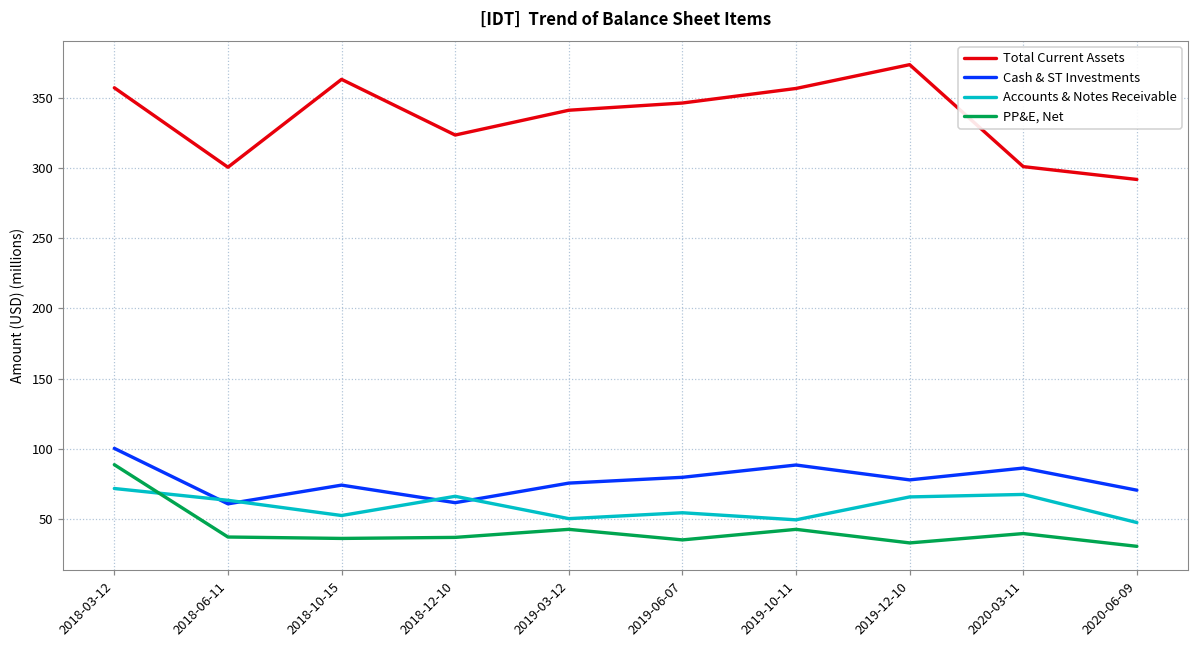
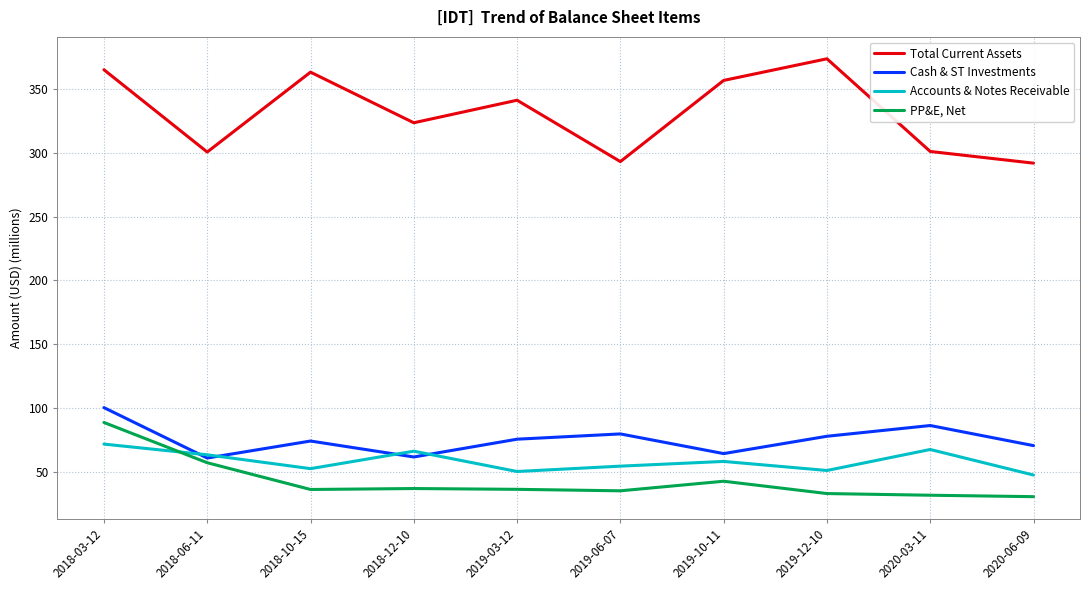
  {
    "Total Current Assets": {
-     "2018-03-12": 357,
+     "2018-03-12": 365,
      "2018-06-11": 301,
      "2018-10-15": 363,
      "2018-12-10": 324,
      "2019-03-12": 341,
-     "2019-06-07": 346,
+     "2019-06-07": 293,
      "2019-10-11": 357,
      "2019-12-10": 374,
      "2020-03-11": 301,
      "2020-06-09": 292
    },
    "Cash & ST Investments": {
      "2018-03-12": 100,
      "2018-06-11": 61,
      "2018-10-15": 74,
      "2018-12-10": 62,
      "2019-03-12": 75,
      "2019-06-07": 80,
-     "2019-10-11": 88,
+     "2019-10-11": 64,
      "2019-12-10": 78,
      "2020-03-11": 86,
      "2020-06-09": 70
    },
    "Accounts & Notes Receivable": {
      "2018-03-12": 72,
      "2018-06-11": 63,
      "2018-10-15": 52,
      "2018-12-10": 66,
      "2019-03-12": 50,
      "2019-06-07": 54,
-     "2019-10-11": 49,
-     "2019-12-10": 66,
+     "2019-10-11": 58,
+     "2019-12-10": 51,
      "2020-03-11": 67,
      "2020-06-09": 47
    },
    "PP&E, Net": {
      "2018-03-12": 89,
-     "2018-06-11": 37,
+     "2018-06-11": 57,
      "2018-10-15": 36,
      "2018-12-10": 37,
-     "2019-03-12": 43,
+     "2019-03-12": 36,
      "2019-06-07": 35,
      "2019-10-11": 43,
      "2019-12-10": 33,
-     "2020-03-11": 40,
+     "2020-03-11": 32,
      "2020-06-09": 30
    }
  }
